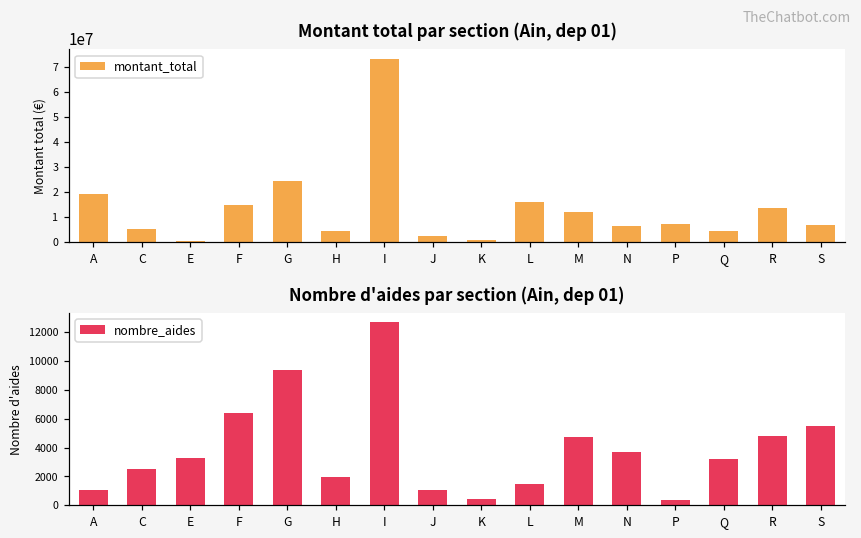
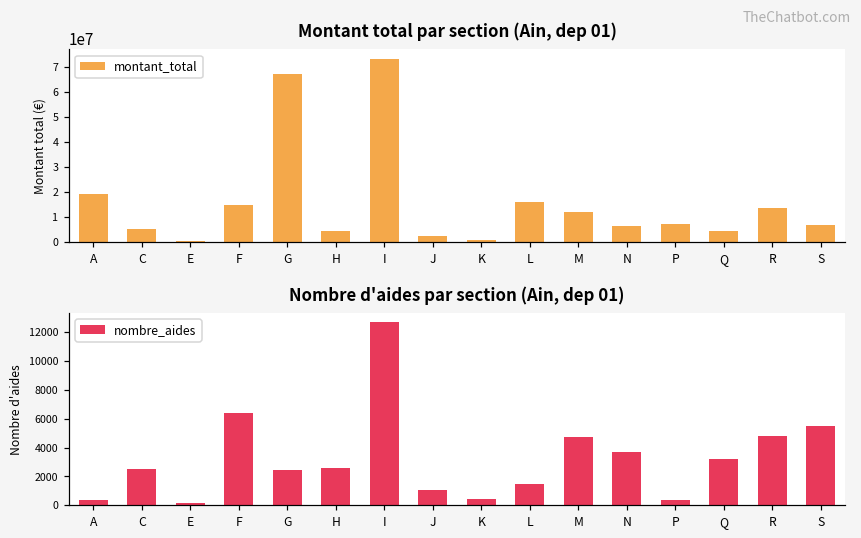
  {
    "Montant total par section (Ain, dep 01)": {
      "A": 19000000,
      "C": 5000000,
      "F": 15000000,
-     "G": 24000000,
+     "G": 67000000,
      "H": 4000000,
      "I": 73000000,
      "J": 2000000,
      "L": 16000000,
      "M": 12000000,
      "N": 6000000,
      "P": 7000000,
      "Q": 4000000,
      "R": 13000000,
      "S": 7000000
    },
    "Nombre d'aides par section (Ain, dep 01)": {
-     "A": 1100,
+     "A": 300,
      "C": 2500,
-     "E": 3200,
+     "E": 200,
      "F": 6400,
-     "G": 9400,
-     "H": 2000,
+     "G": 2500,
+     "H": 2600,
      "I": 12700,
      "J": 1100,
      "K": 400,
      "L": 1500,
      "M": 4700,
      "N": 3700,
      "P": 400,
      "Q": 3200,
      "R": 4800,
      "S": 5500
    }
  }
